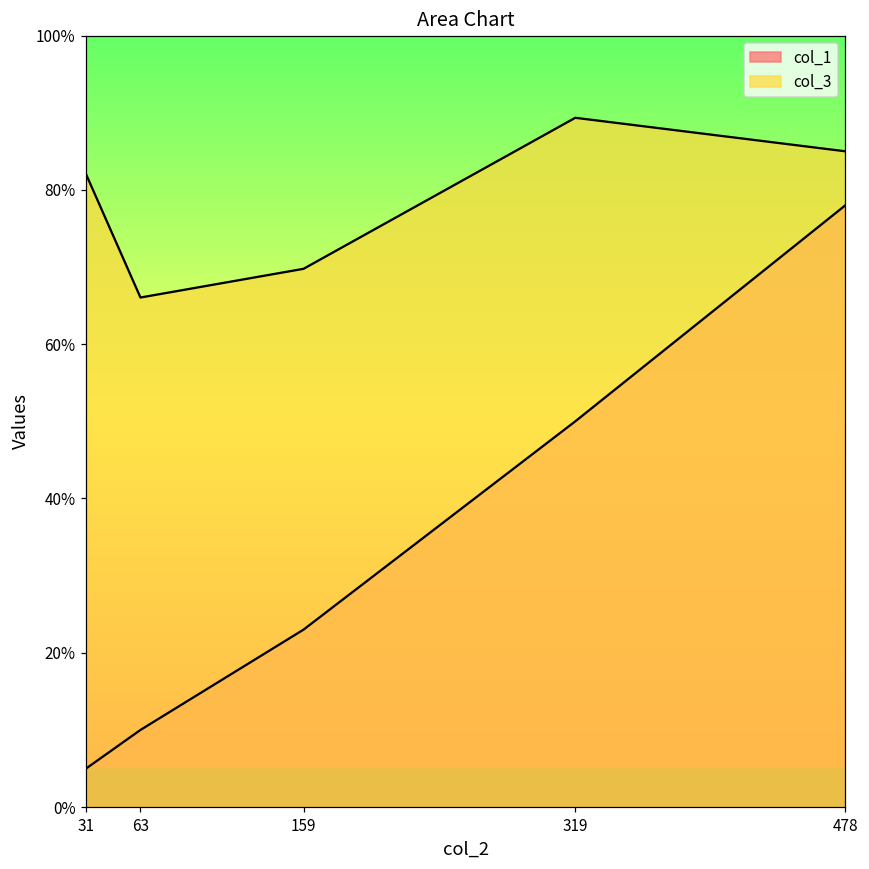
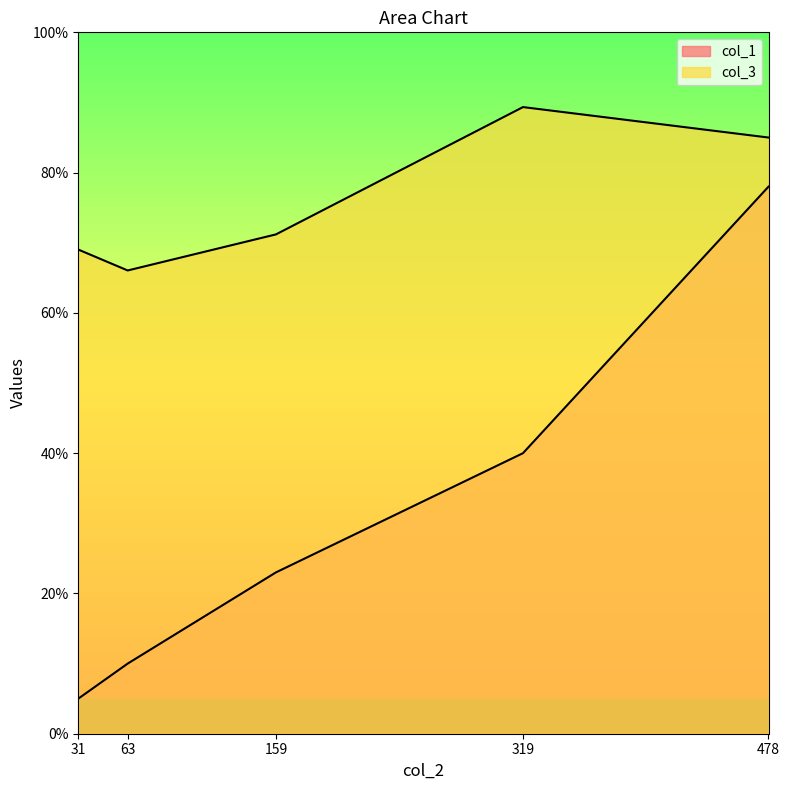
  {
    "col_1": {
      "63": "10%",
      "159": "23%",
-     "319": "50%",
+     "319": "40%",
      "478": "78%"
    },
    "col_3": {
-     "31": "82%",
+     "31": "69%",
      "63": "66%",
-     "159": "70%",
+     "159": "71%",
      "319": "89%",
      "478": "85%"
    }
  }
